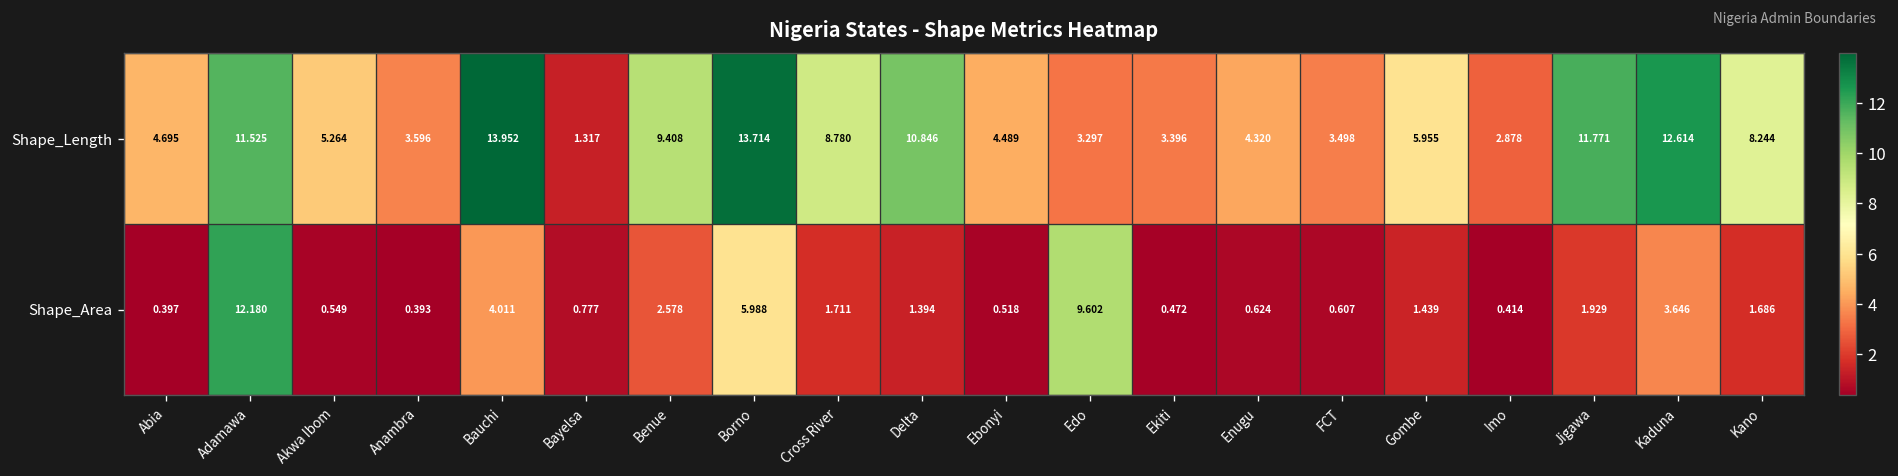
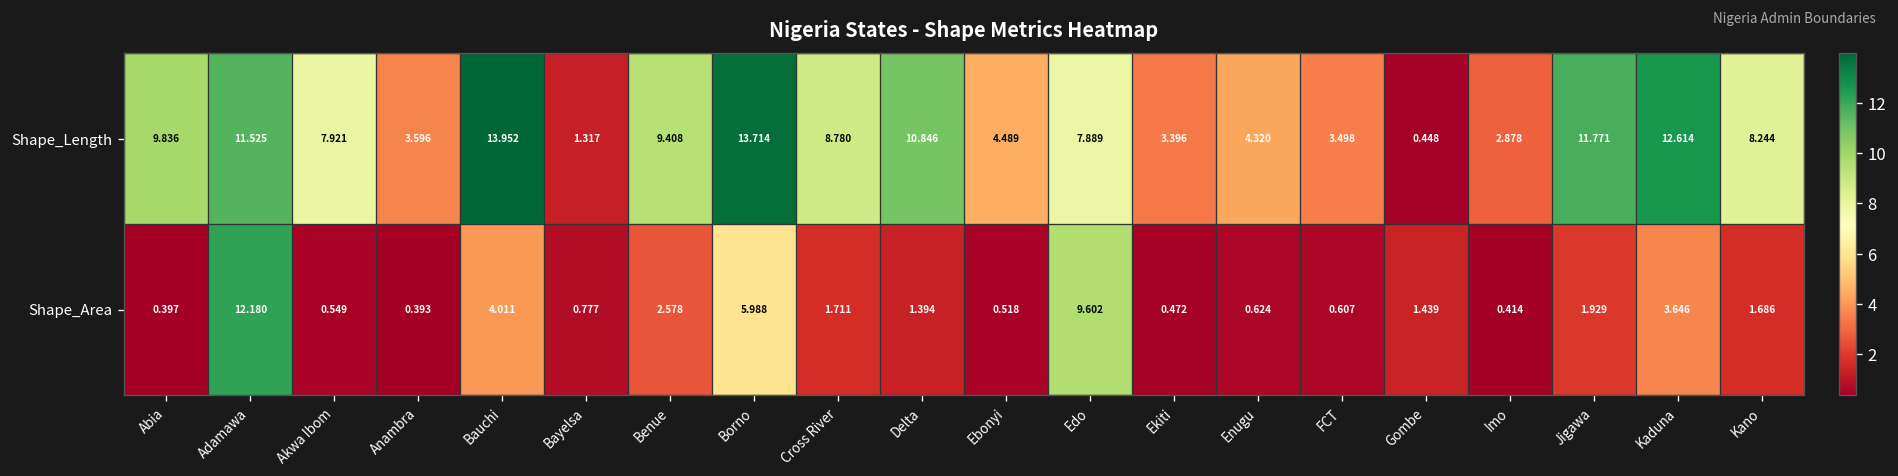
  {
    "Shape_Length": {
-     "Abia": 4.695,
+     "Abia": 9.836,
      "Adamawa": 11.525,
-     "Akwa Ibom": 5.264,
+     "Akwa Ibom": 7.921,
      "Anambra": 3.596,
      "Bauchi": 13.952,
      "Bayelsa": 1.317,
      "Benue": 9.408,
      "Borno": 13.714,
      "Cross River": 8.780,
      "Delta": 10.846,
      "Ebonyi": 4.489,
-     "Edo": 3.297,
+     "Edo": 7.889,
      "Ekiti": 3.396,
      "Enugu": 4.320,
      "FCT": 3.498,
-     "Gombe": 5.955,
+     "Gombe": 0.448,
      "Imo": 2.878,
      "Jigawa": 11.771,
      "Kaduna": 12.614,
      "Kano": 8.244
    },
    "Shape_Area": {
      "Abia": 0.397,
      "Adamawa": 12.180,
      "Akwa Ibom": 0.549,
      "Anambra": 0.393,
      "Bauchi": 4.011,
      "Bayelsa": 0.777,
      "Benue": 2.578,
      "Borno": 5.988,
      "Cross River": 1.711,
      "Delta": 1.394,
      "Ebonyi": 0.518,
      "Edo": 9.602,
      "Ekiti": 0.472,
      "Enugu": 0.624,
      "FCT": 0.607,
      "Gombe": 1.439,
      "Imo": 0.414,
      "Jigawa": 1.929,
      "Kaduna": 3.646,
      "Kano": 1.686
    }
  }
